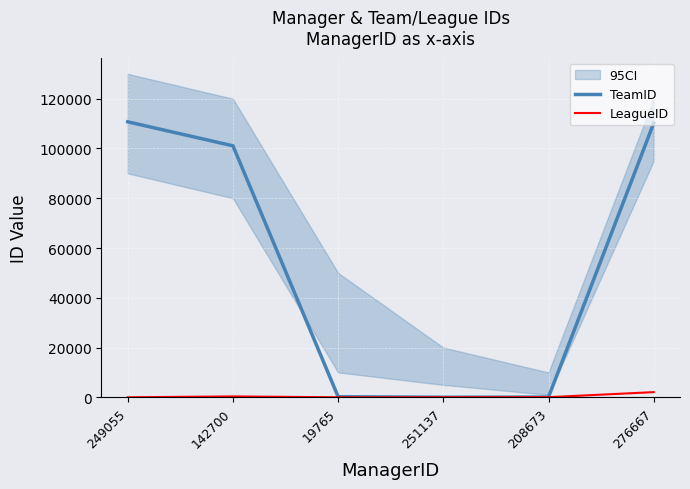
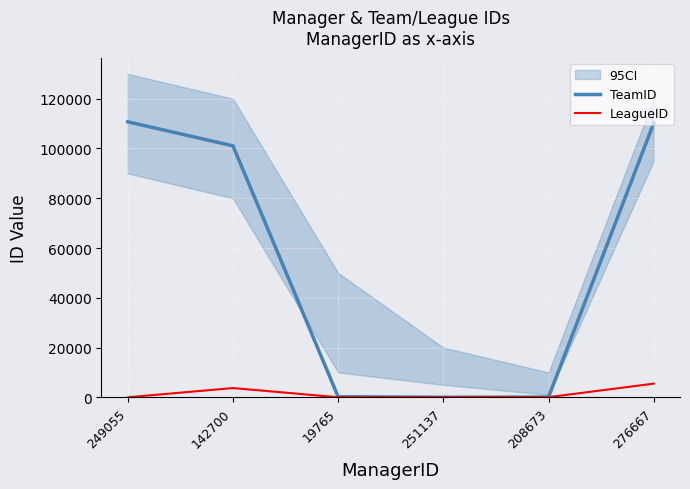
  {
    "LeagueID": {
      "249055": 0,
-     "142700": 0,
-     "276667": 2000
+     "142700": 4000,
+     "276667": 5000
    }
  }
